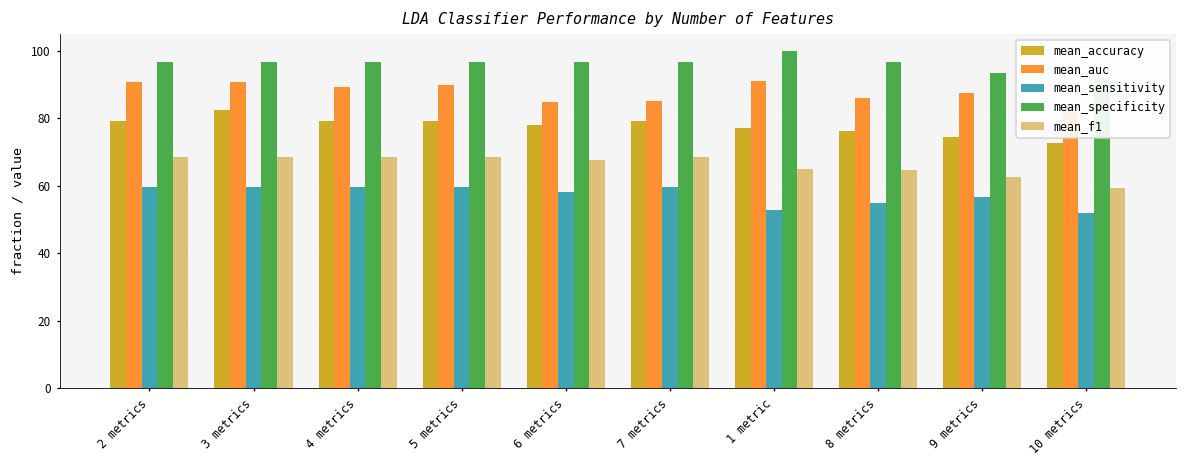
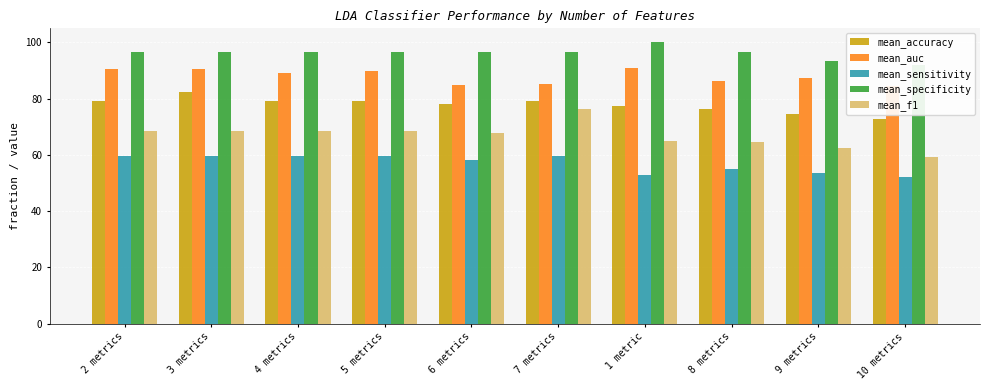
  {
    "mean_accuracy": {
      "2 metrics": 79,
      "3 metrics": 82,
      "4 metrics": 79,
      "5 metrics": 79,
      "6 metrics": 78,
      "7 metrics": 79,
      "1 metric": 77,
      "8 metrics": 76,
      "9 metrics": 75,
      "10 metrics": 73
    },
    "mean_auc": {
      "2 metrics": 91,
      "3 metrics": 91,
      "4 metrics": 89,
      "5 metrics": 90,
      "6 metrics": 85,
      "7 metrics": 85,
      "1 metric": 91,
      "8 metrics": 86,
      "9 metrics": 88
    },
    "mean_sensitivity": {
      "2 metrics": 60,
      "3 metrics": 60,
      "4 metrics": 60,
      "5 metrics": 60,
      "6 metrics": 58,
      "7 metrics": 60,
      "1 metric": 53,
      "8 metrics": 55,
-     "9 metrics": 57,
+     "9 metrics": 54,
      "10 metrics": 52
    },
    "mean_specificity": {
      "2 metrics": 97,
      "3 metrics": 97,
      "4 metrics": 97,
      "5 metrics": 97,
      "6 metrics": 97,
      "7 metrics": 97,
      "1 metric": 100,
      "8 metrics": 97,
      "9 metrics": 93
    },
    "mean_f1": {
      "2 metrics": 69,
      "3 metrics": 69,
      "4 metrics": 69,
      "5 metrics": 69,
      "6 metrics": 68,
-     "7 metrics": 69,
+     "7 metrics": 76,
      "1 metric": 65,
      "8 metrics": 65,
      "9 metrics": 63,
      "10 metrics": 59
    }
  }
